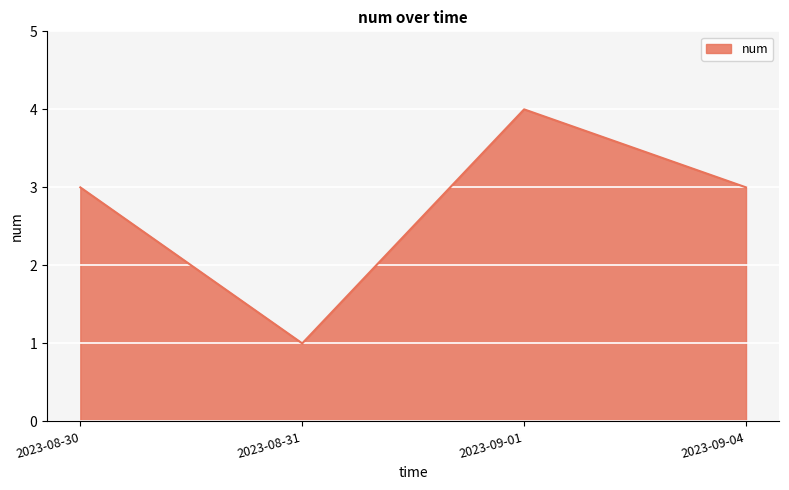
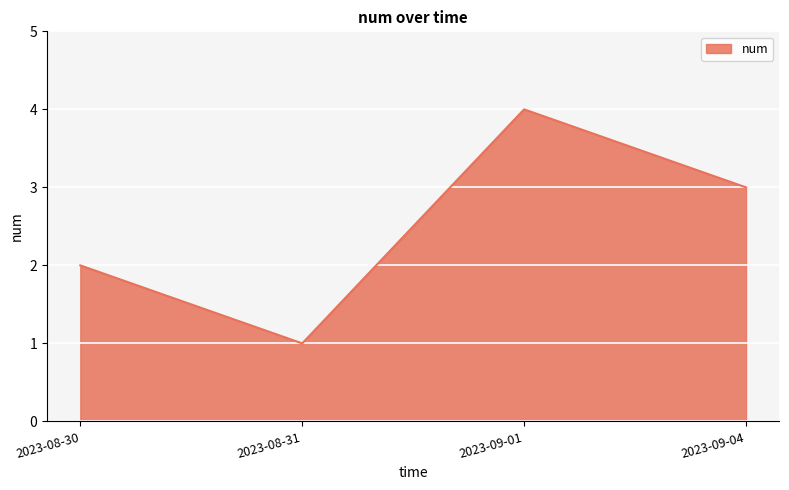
  {
-   "2023-08-30": 3,
+   "2023-08-30": 2,
    "2023-08-31": 1,
    "2023-09-01": 4,
    "2023-09-04": 3
  }
